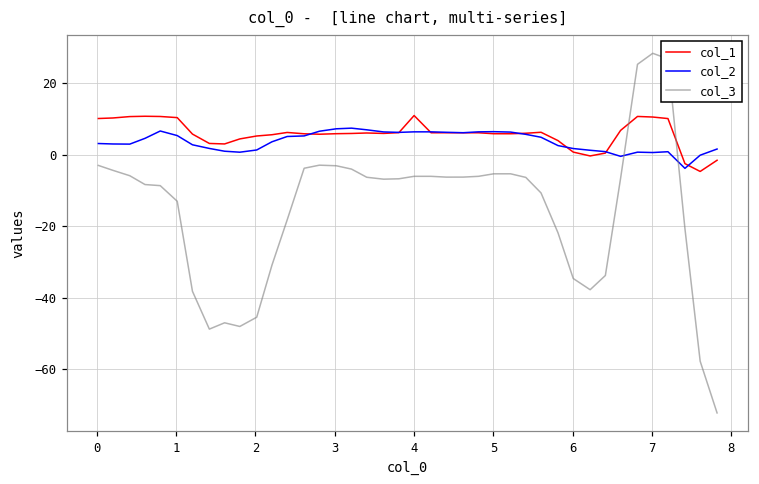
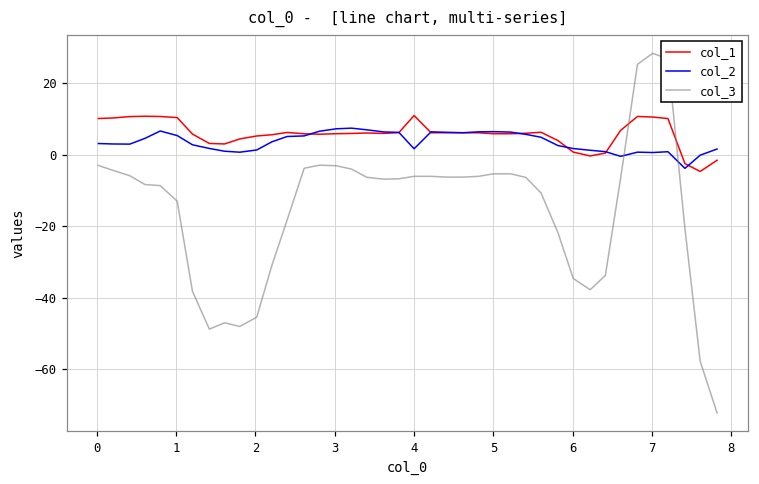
  {
    "col_1": {
      "4": 11
    },
    "col_2": {
-     "4": 6
+     "4": 2
    },
    "col_3": {
      "4": -6
    }
  }
